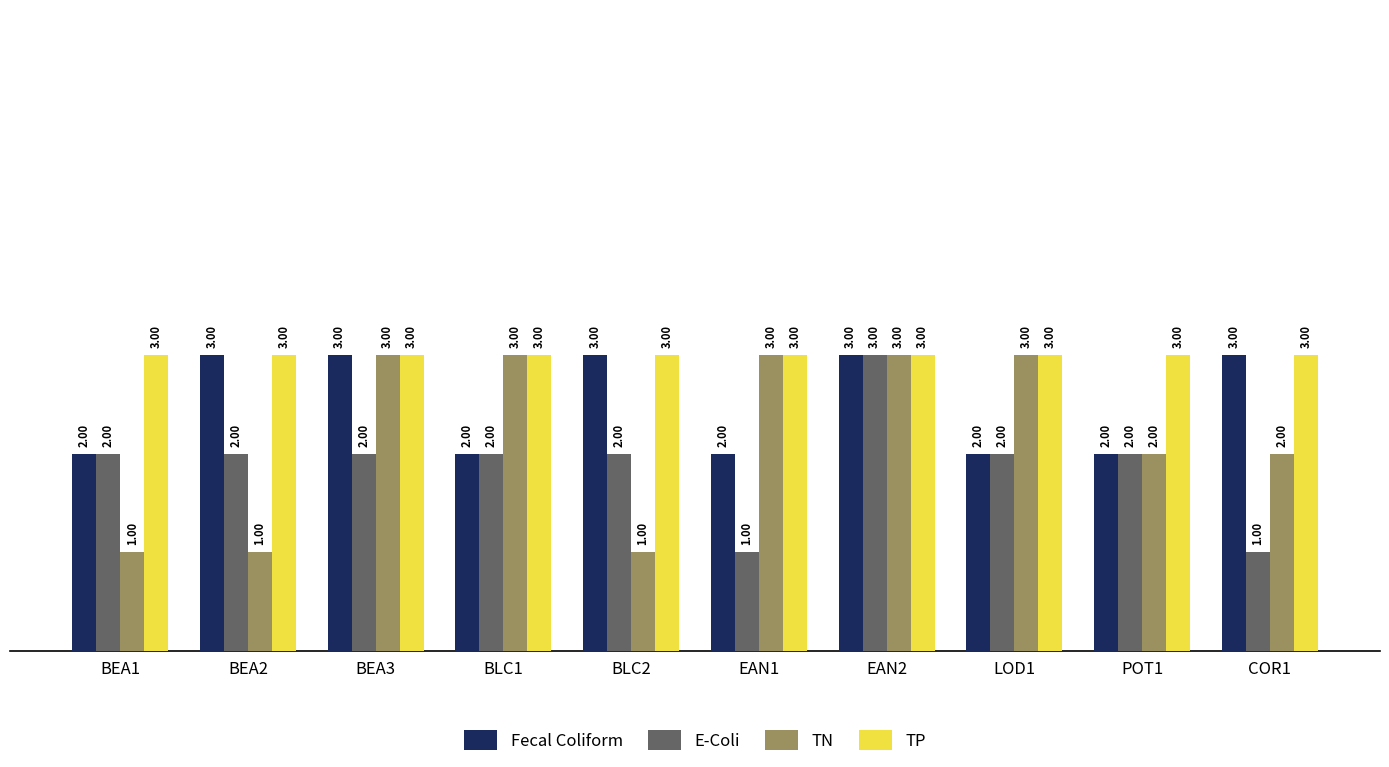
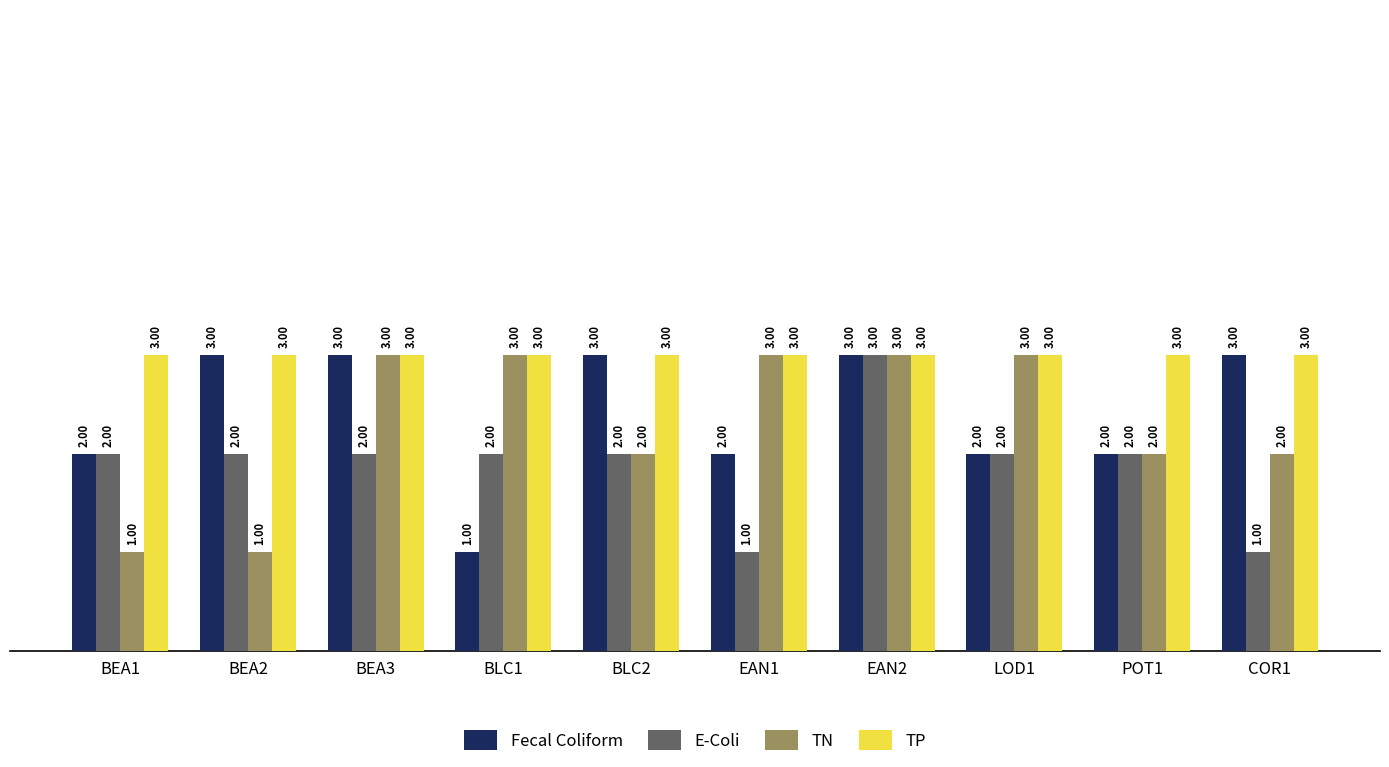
  {
    "Fecal Coliform": {
      "BEA1": 2.00,
      "BEA2": 3.00,
      "BEA3": 3.00,
-     "BLC1": 2.00,
+     "BLC1": 1.00,
      "BLC2": 3.00,
      "EAN1": 2.00,
      "EAN2": 3.00,
      "LOD1": 2.00,
      "POT1": 2.00,
      "COR1": 3.00
    },
    "E-Coli": {
      "BEA1": 2.00,
      "BEA2": 2.00,
      "BEA3": 2.00,
      "BLC1": 2.00,
      "BLC2": 2.00,
      "EAN1": 1.00,
      "EAN2": 3.00,
      "LOD1": 2.00,
      "POT1": 2.00,
      "COR1": 1.00
    },
    "TN": {
      "BEA1": 1.00,
      "BEA2": 1.00,
      "BEA3": 3.00,
      "BLC1": 3.00,
-     "BLC2": 1.00,
+     "BLC2": 2.00,
      "EAN1": 3.00,
      "EAN2": 3.00,
      "LOD1": 3.00,
      "POT1": 2.00,
      "COR1": 2.00
    },
    "TP": {
      "BEA1": 3.00,
      "BEA2": 3.00,
      "BEA3": 3.00,
      "BLC1": 3.00,
      "BLC2": 3.00,
      "EAN1": 3.00,
      "EAN2": 3.00,
      "LOD1": 3.00,
      "POT1": 3.00,
      "COR1": 3.00
    }
  }
